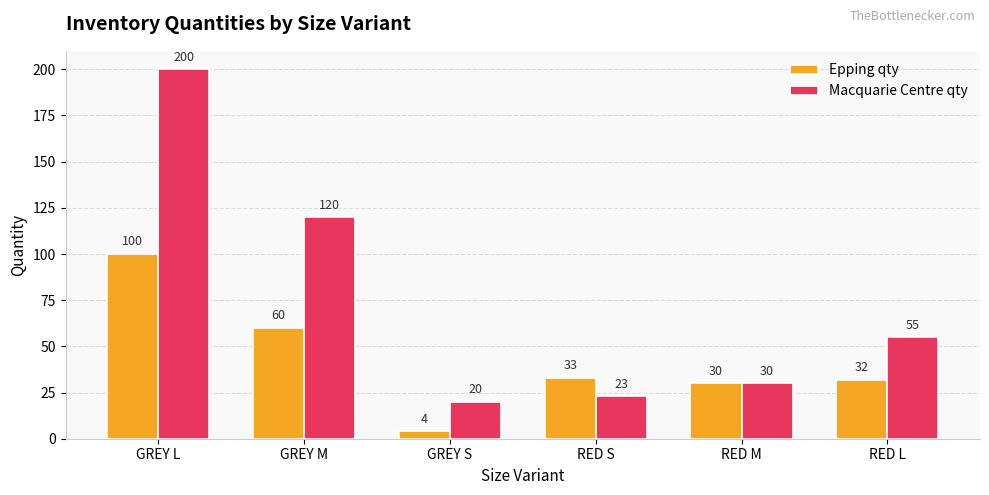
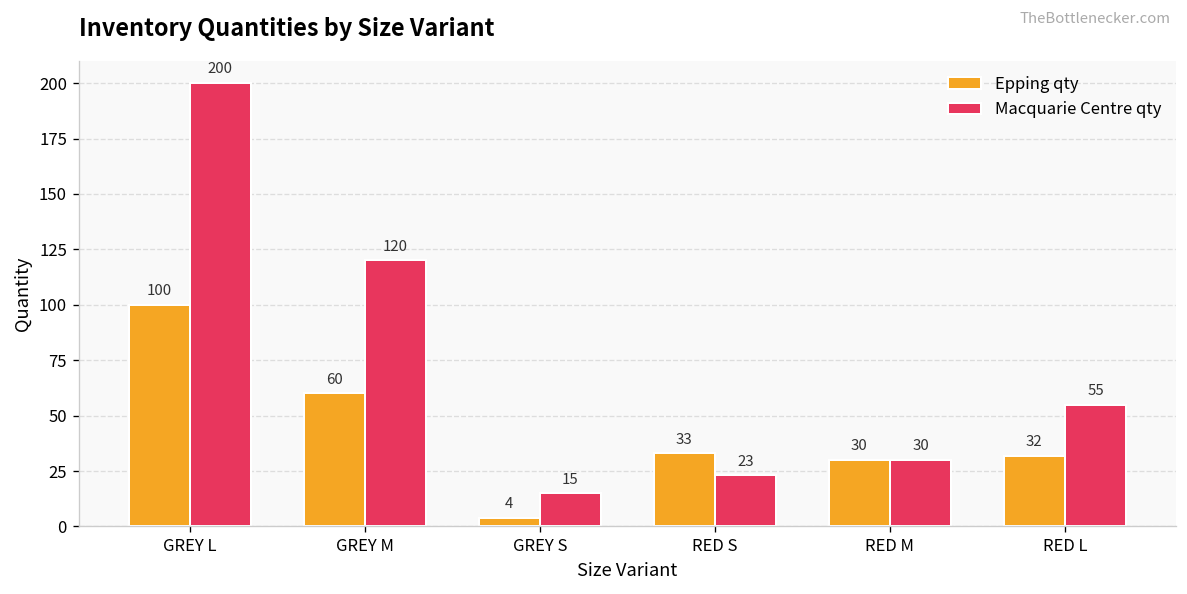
  {
    "Epping qty": {
      "GREY L": 100,
      "GREY M": 60,
      "GREY S": 4,
      "RED S": 33,
      "RED M": 30,
      "RED L": 32
    },
    "Macquarie Centre qty": {
      "GREY L": 200,
      "GREY M": 120,
-     "GREY S": 20,
+     "GREY S": 15,
      "RED S": 23,
      "RED M": 30,
      "RED L": 55
    }
  }
